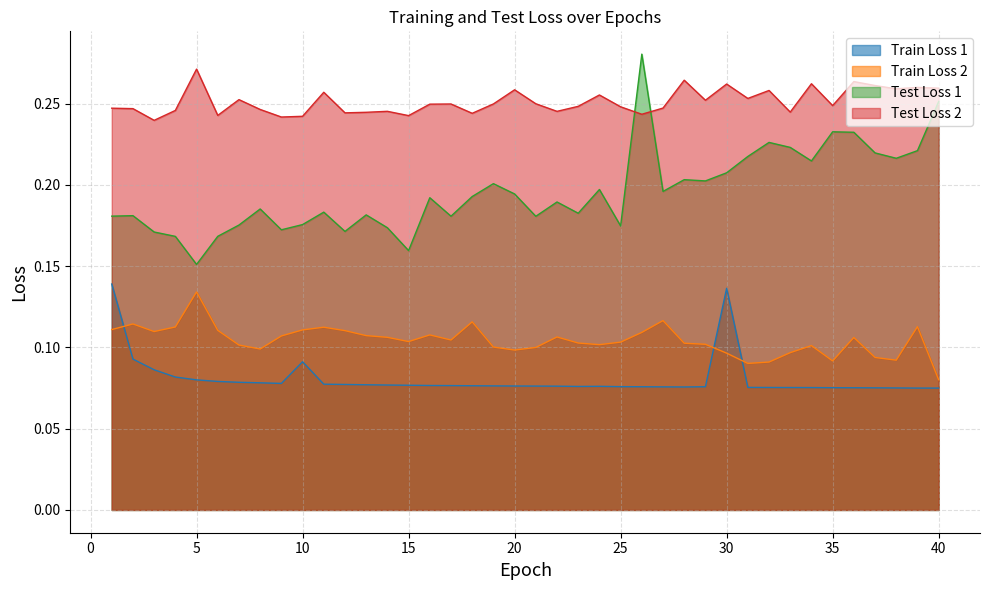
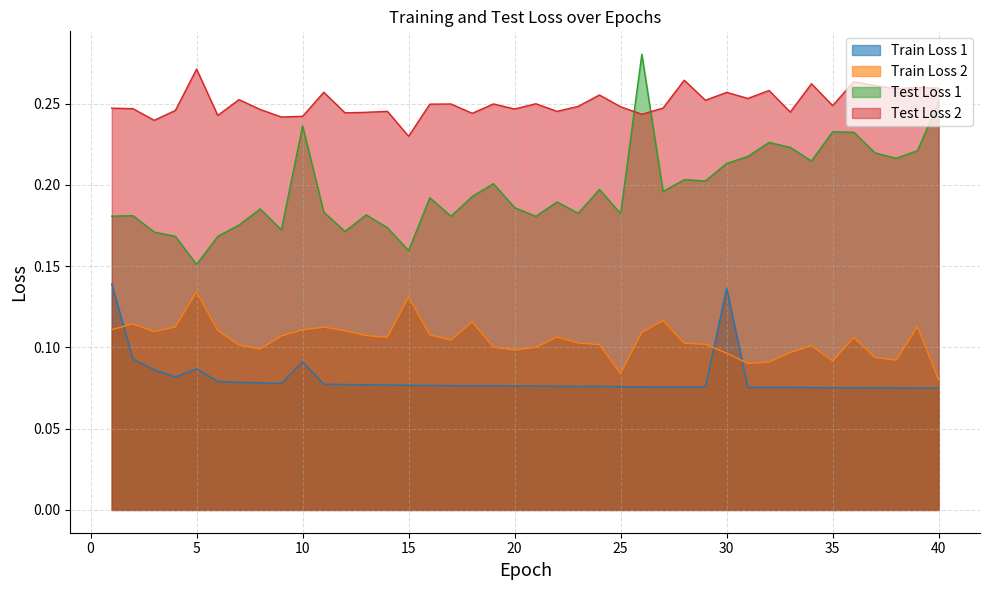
  {
    "Train Loss 1": {
-     "5": 0.080,
+     "5": 0.087,
      "10": 0.091,
      "15": 0.077,
      "20": 0.076,
      "25": 0.076,
      "30": 0.136,
      "35": 0.075,
      "40": 0.075
    },
    "Train Loss 2": {
      "5": 0.134,
      "10": 0.111,
-     "15": 0.104,
+     "15": 0.131,
      "20": 0.098,
-     "25": 0.103,
+     "25": 0.084,
      "30": 0.096,
      "35": 0.092,
      "40": 0.080
    },
    "Test Loss 1": {
      "5": 0.151,
-     "10": 0.176,
+     "10": 0.236,
      "15": 0.160,
-     "20": 0.194,
-     "25": 0.175,
-     "30": 0.207,
+     "20": 0.186,
+     "25": 0.182,
+     "30": 0.213,
      "35": 0.233
    },
    "Test Loss 2": {
      "5": 0.271,
      "10": 0.242,
-     "15": 0.243,
-     "20": 0.259,
+     "15": 0.230,
+     "20": 0.247,
      "25": 0.248,
-     "30": 0.262,
+     "30": 0.257,
      "35": 0.249
    }
  }
